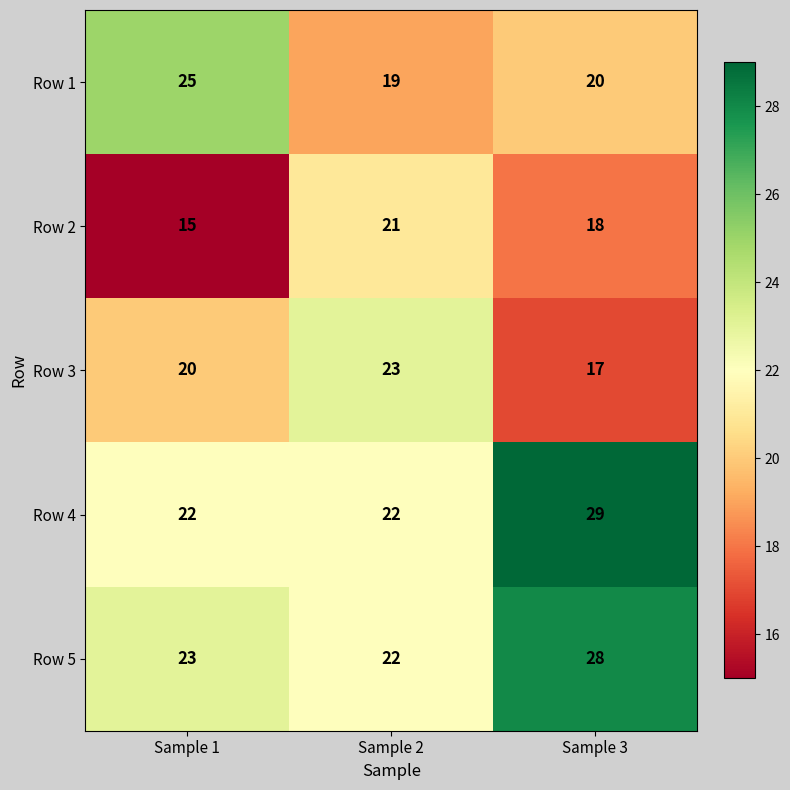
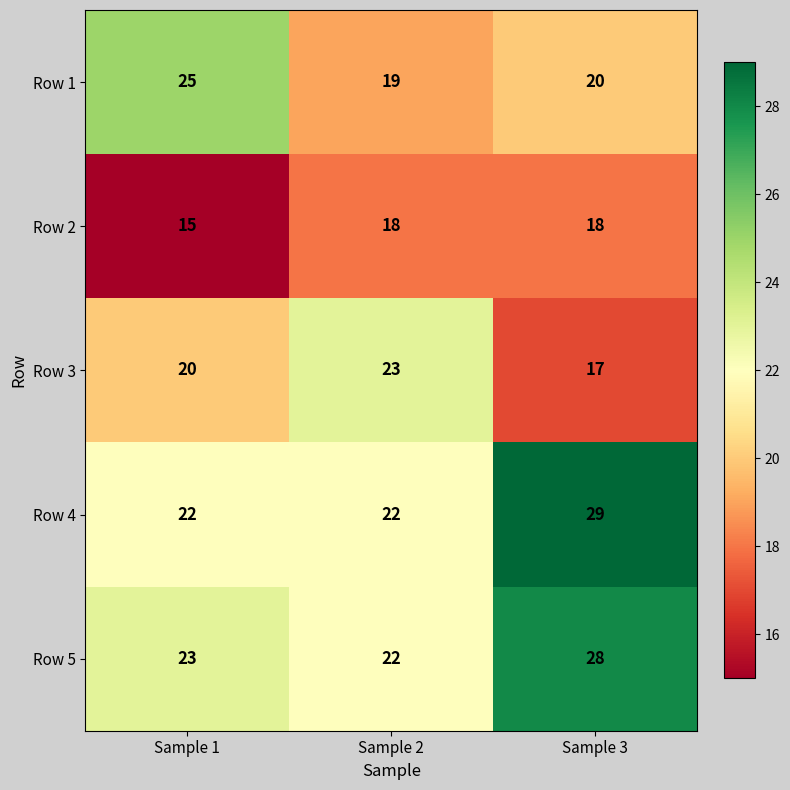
  {
    "Row 1": {
      "Sample 1": 25,
      "Sample 2": 19,
      "Sample 3": 20
    },
    "Row 2": {
      "Sample 1": 15,
-     "Sample 2": 21,
+     "Sample 2": 18,
      "Sample 3": 18
    },
    "Row 3": {
      "Sample 1": 20,
      "Sample 2": 23,
      "Sample 3": 17
    },
    "Row 4": {
      "Sample 1": 22,
      "Sample 2": 22,
      "Sample 3": 29
    },
    "Row 5": {
      "Sample 1": 23,
      "Sample 2": 22,
      "Sample 3": 28
    }
  }
